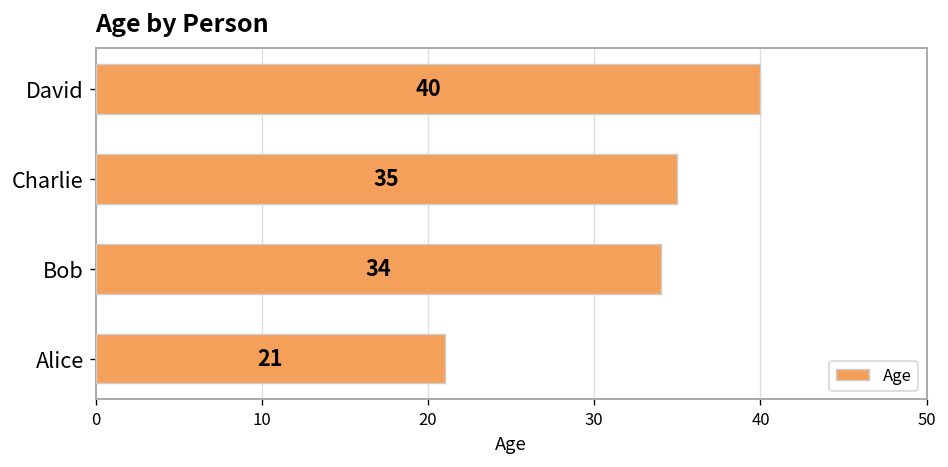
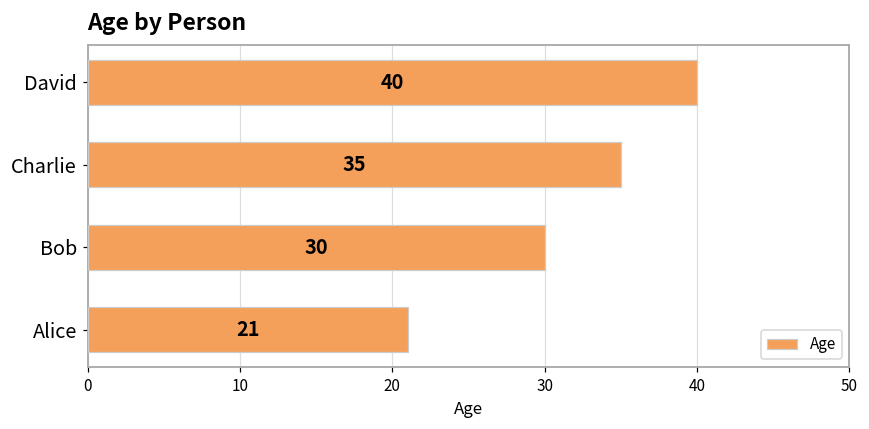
  {
    "David": 40,
    "Charlie": 35,
-   "Bob": 34,
+   "Bob": 30,
    "Alice": 21
  }
